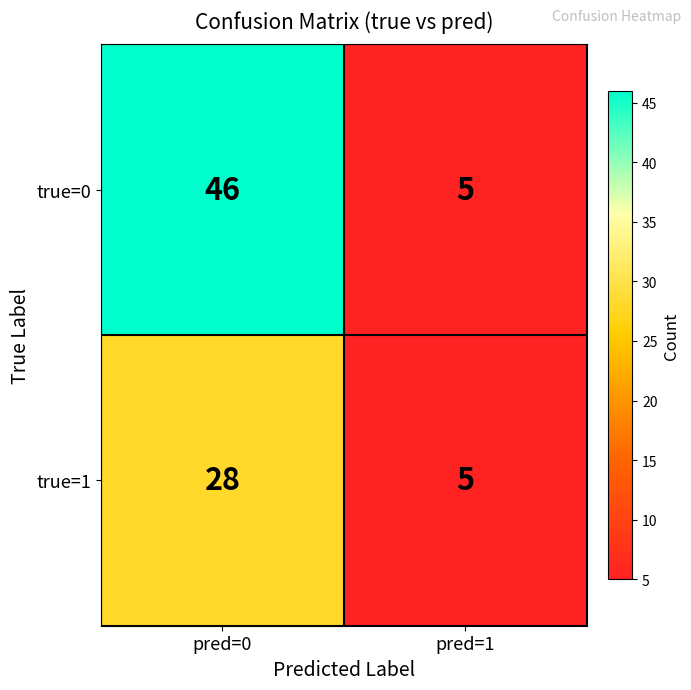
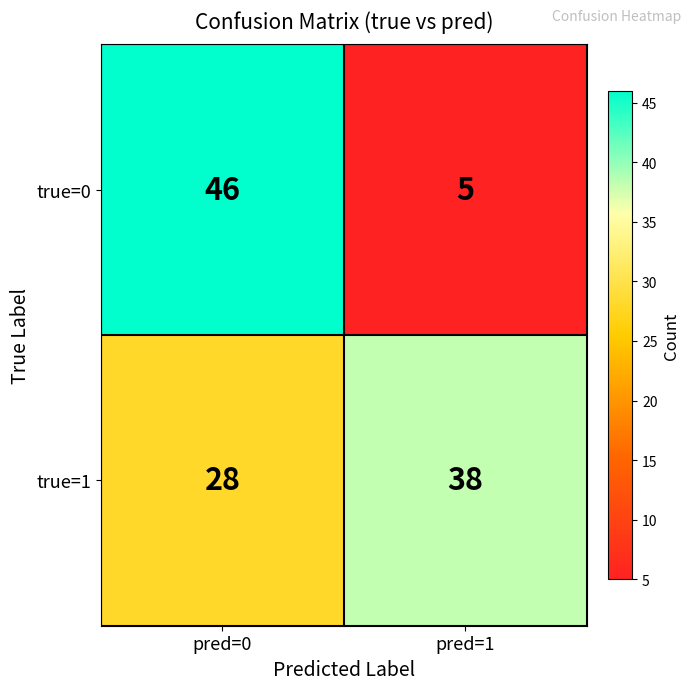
  {
    "true=0": {
      "pred=0": 46,
      "pred=1": 5
    },
    "true=1": {
      "pred=0": 28,
-     "pred=1": 5
+     "pred=1": 38
    }
  }
